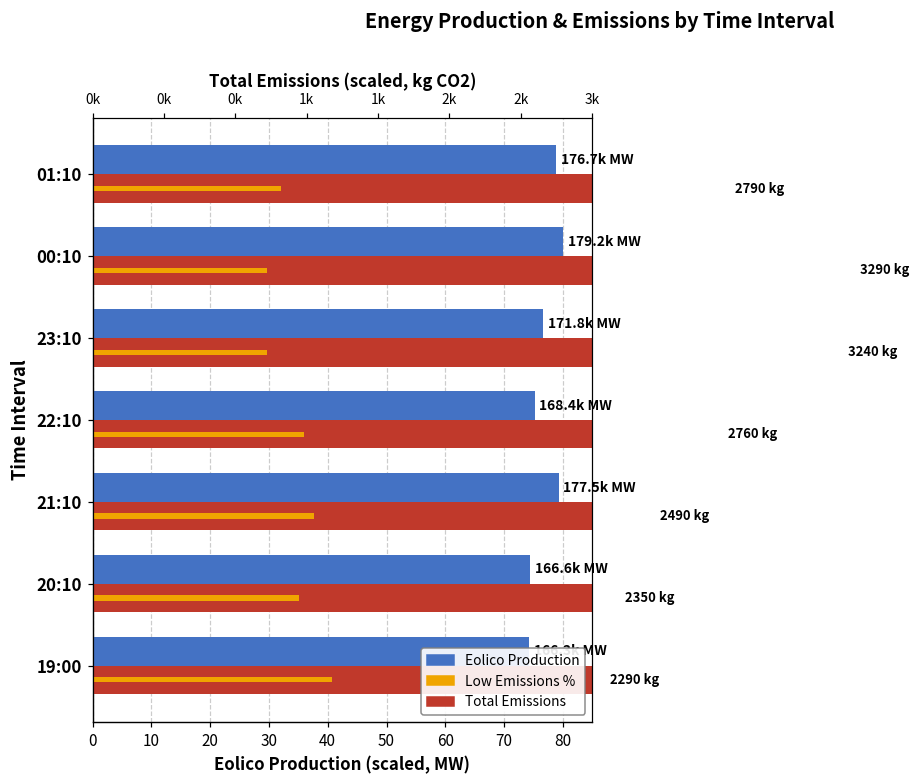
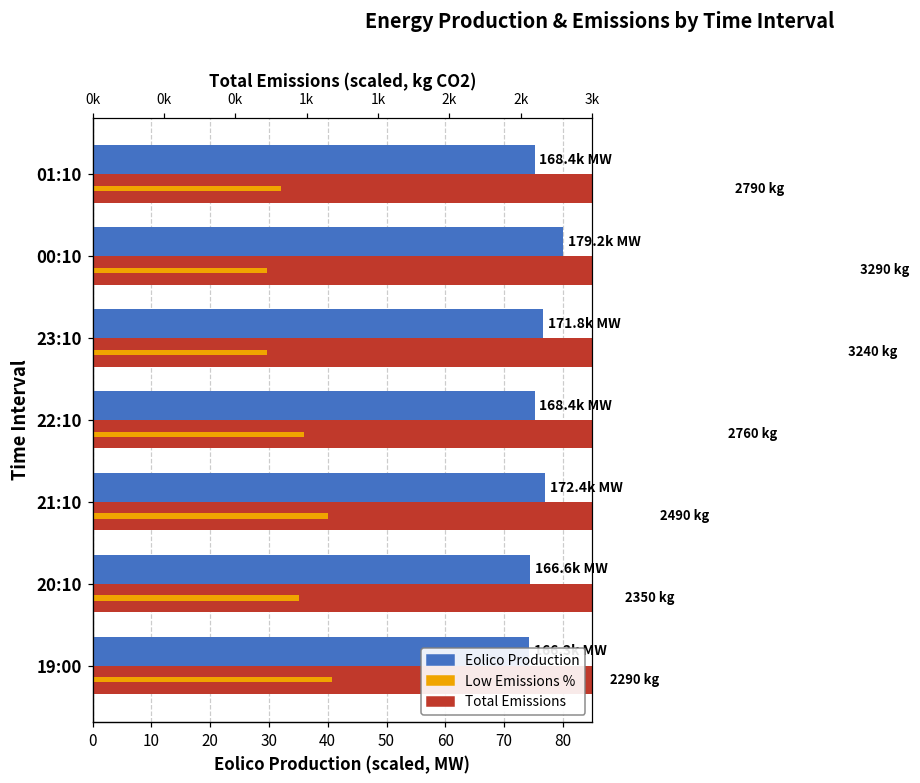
  {
    "Eolico Production": {
-     "01:10": "176.7k",
-     "21:10": "177.5k"
+     "01:10": "168.4k",
+     "21:10": "172.4k"
    },
    "Low Emissions %": {
-     "21:10": "38"
+     "21:10": "40"
    }
  }
